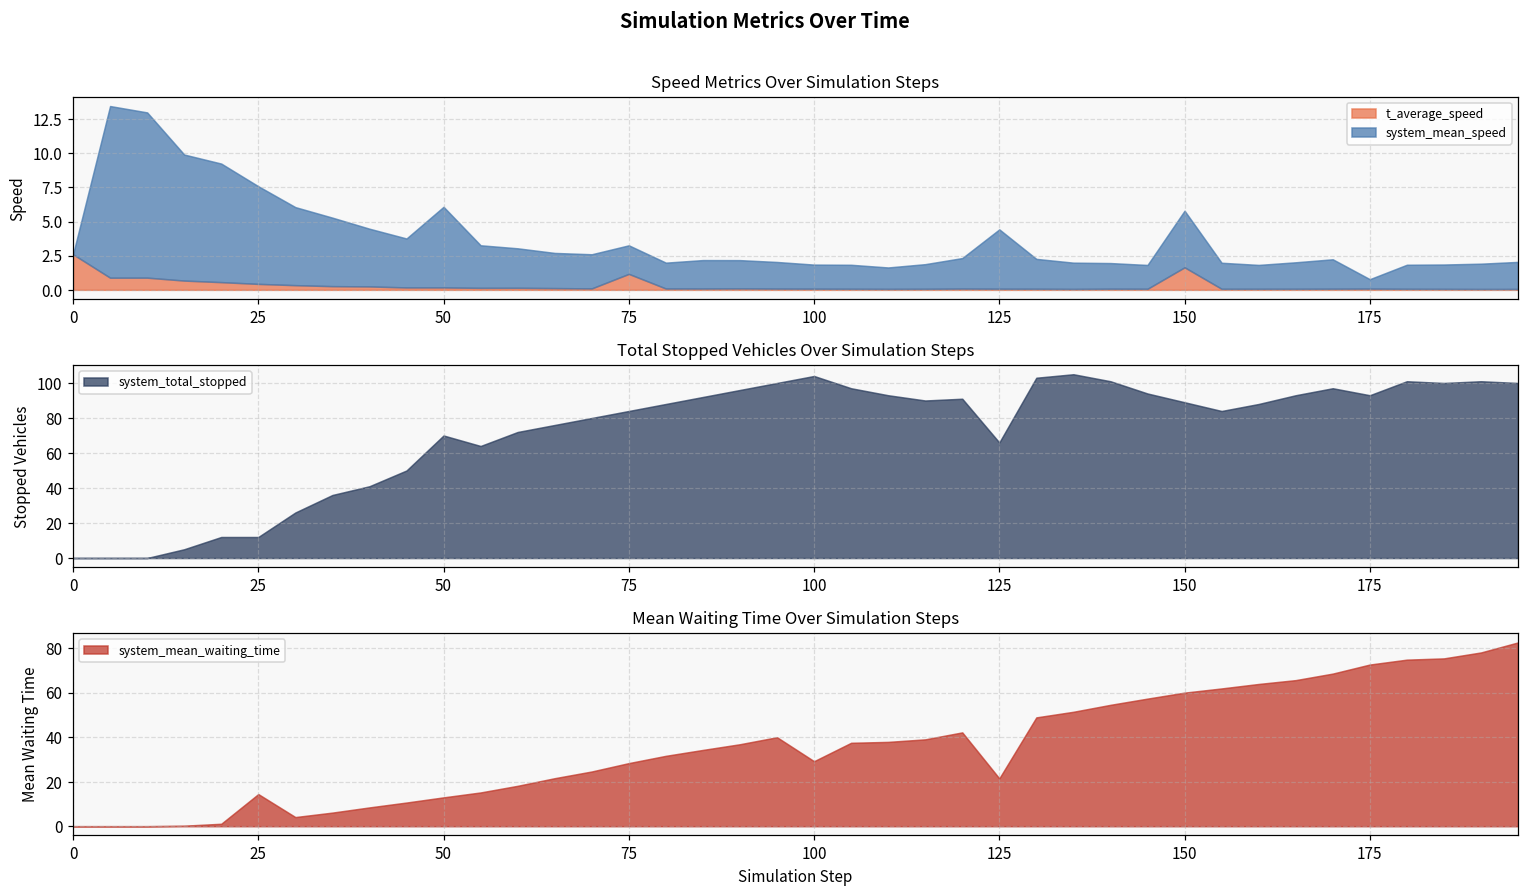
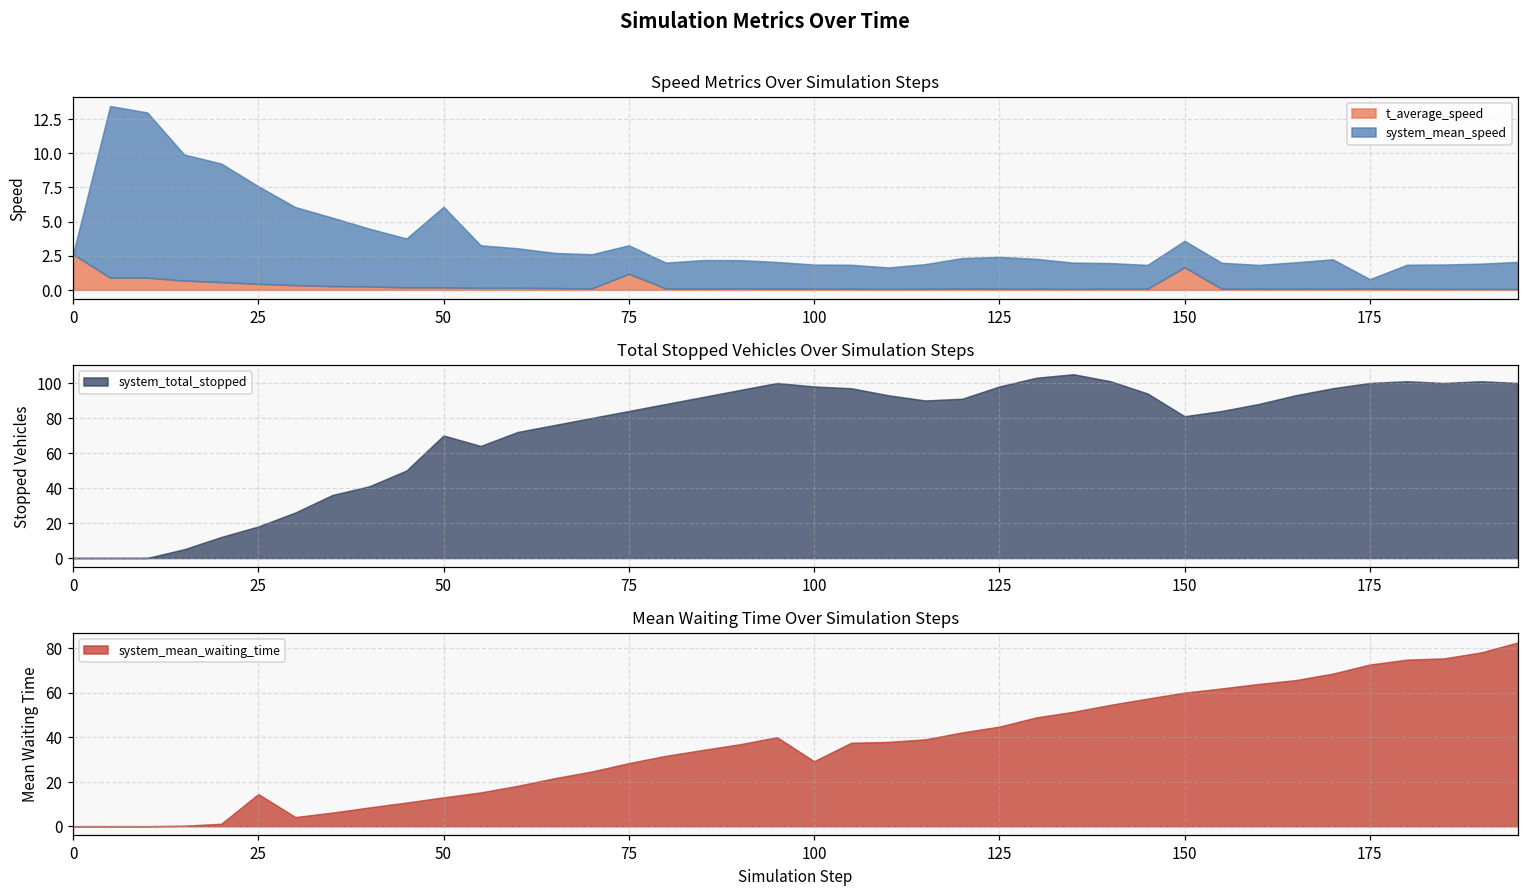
  {
    "Speed Metrics Over Simulation Steps": {
      "t_average_speed": {
        "25": 0.4,
        "75": 1.2,
        "150": 1.6
      },
      "system_mean_speed": {
        "25": 7.2,
        "50": 5.9,
        "75": 2.1,
        "100": 1.8,
-       "125": 4.3,
-       "150": 4.1,
+       "125": 2.3,
+       "150": 1.9,
        "175": 0.7
      }
    },
    "Total Stopped Vehicles Over Simulation Steps": {
      "0": 0,
-     "25": 12,
+     "25": 18,
      "50": 70,
      "75": 84,
-     "100": 104,
-     "125": 66,
-     "150": 89,
-     "175": 93
+     "100": 98,
+     "125": 98,
+     "150": 81,
+     "175": 100
    },
    "Mean Waiting Time Over Simulation Steps": {
      "0": 0,
      "25": 14,
      "50": 13,
      "75": 28,
      "100": 29,
-     "125": 21,
+     "125": 45,
      "150": 60,
      "175": 73
    }
  }
